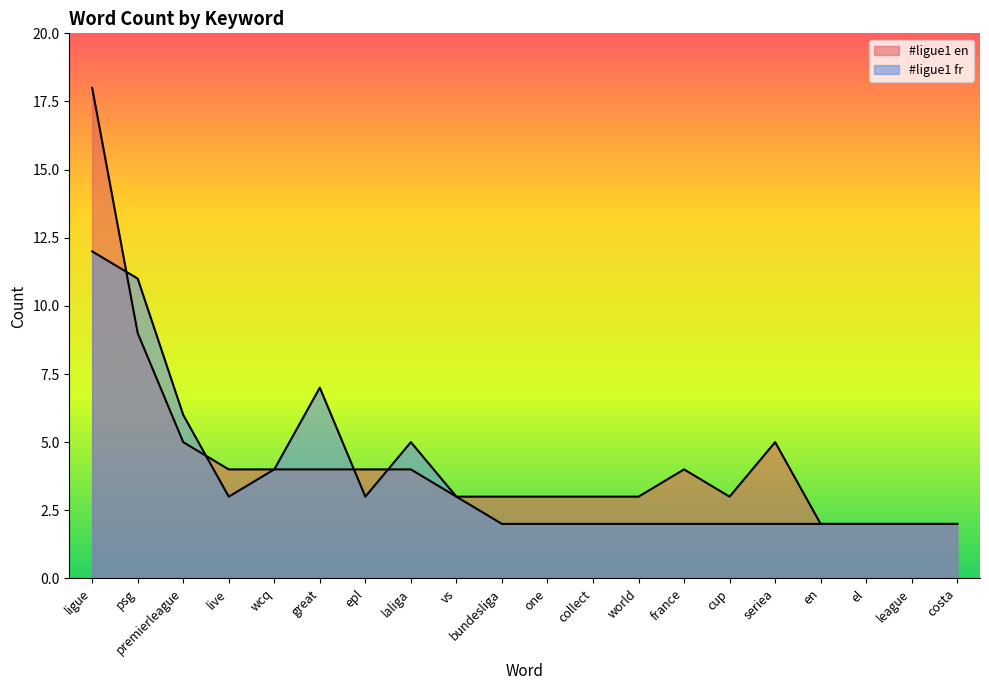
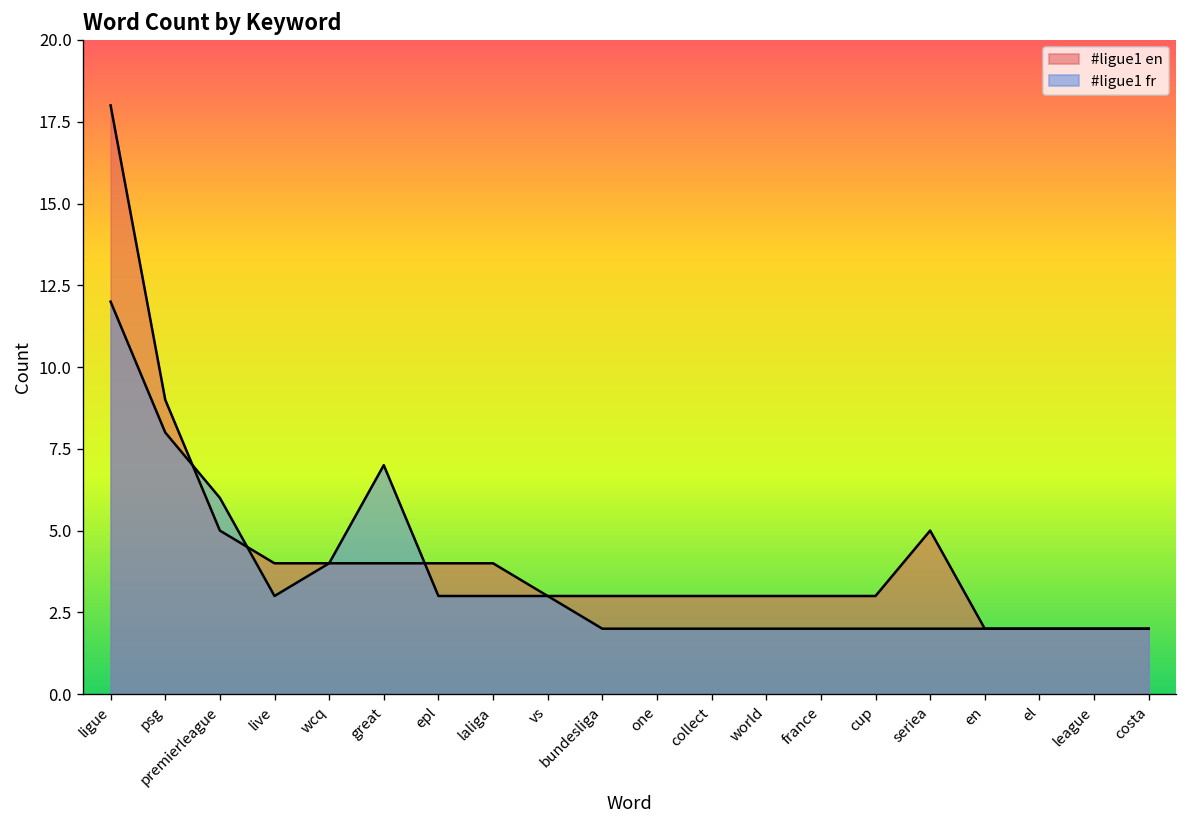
  {
    "#ligue1 en": {
      "ligue": 18,
      "psg": 9,
      "premierleague": 5,
      "live": 4,
      "great": 4,
      "epl": 4,
      "laliga": 4,
      "bundesliga": 3,
      "one": 3,
      "collect": 3,
      "world": 3,
-     "france": 4,
+     "france": 3,
      "cup": 3,
      "seriea": 5
    },
    "#ligue1 fr": {
      "ligue": 12,
-     "psg": 11,
+     "psg": 8,
      "premierleague": 6,
      "live": 3,
      "great": 7,
      "epl": 3,
-     "laliga": 5,
+     "laliga": 3,
      "bundesliga": 2,
      "one": 2,
      "collect": 2,
      "world": 2,
      "france": 2,
      "cup": 2,
      "seriea": 2
    }
  }
